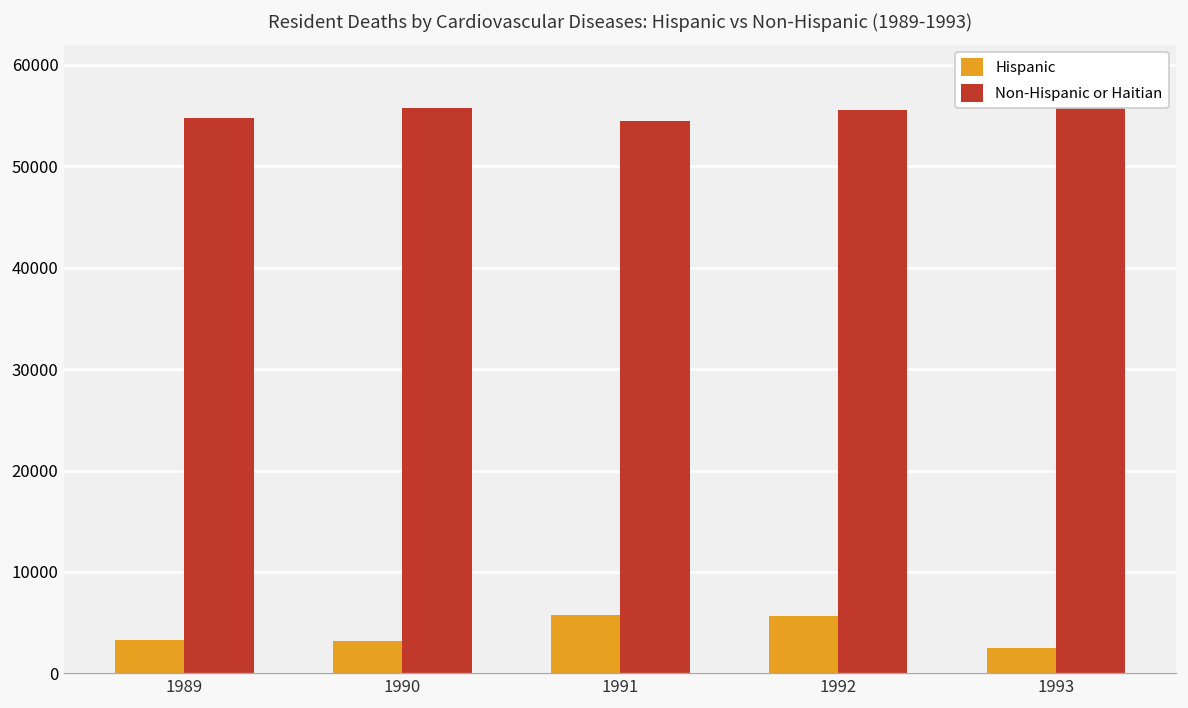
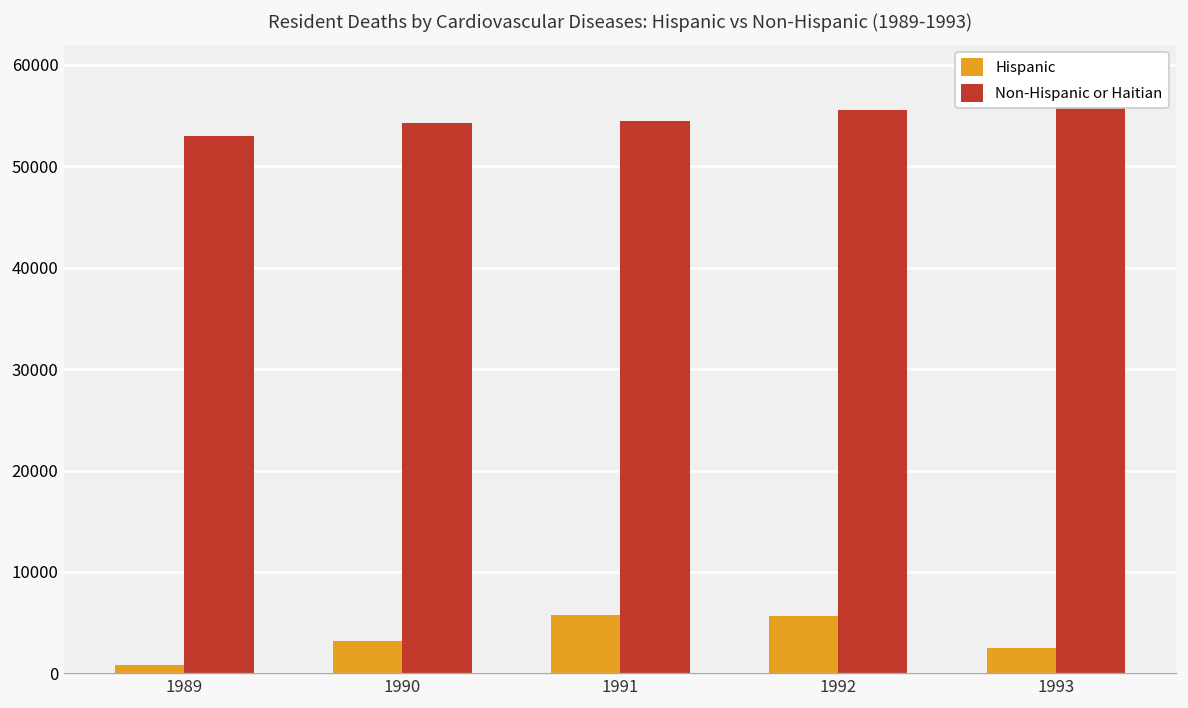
  {
    "Hispanic": {
-     "1989": 3000,
+     "1989": 1000,
      "1990": 3000,
      "1991": 6000,
      "1992": 6000,
      "1993": 2000
    },
    "Non-Hispanic or Haitian": {
-     "1989": 55000,
-     "1990": 56000,
+     "1989": 53000,
+     "1990": 54000,
      "1991": 54000,
      "1992": 56000
    }
  }
